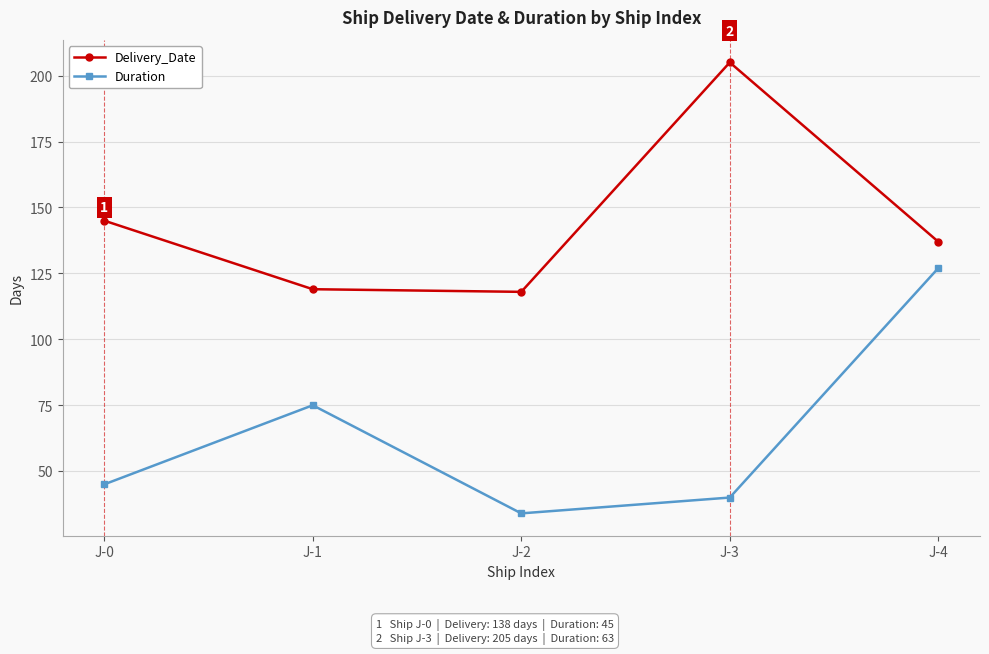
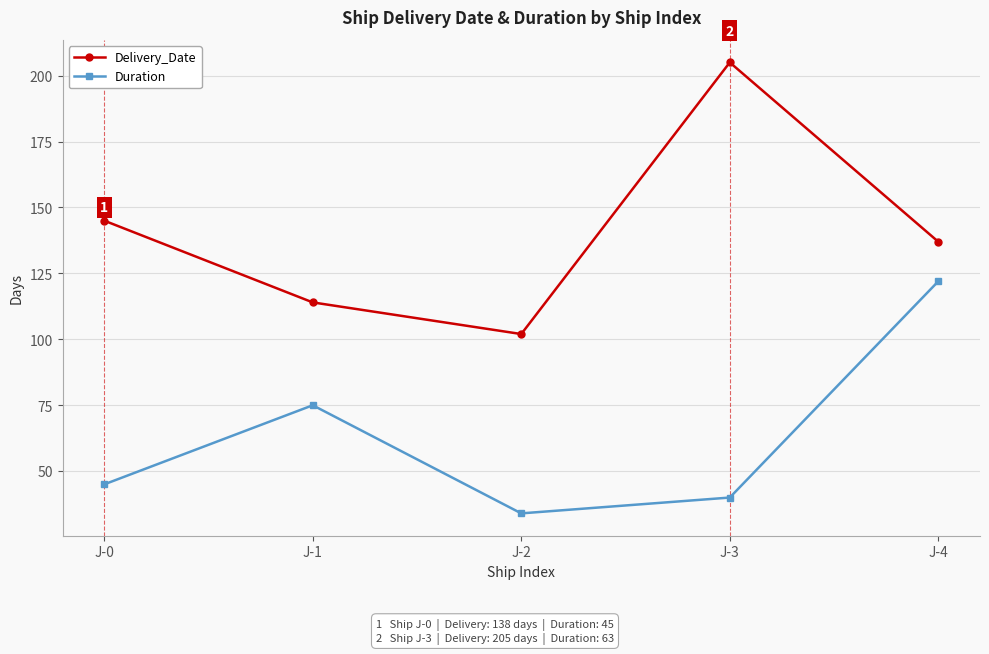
  {
    "Delivery_Date": {
-     "J-1": 119,
-     "J-2": 118,
+     "J-1": 114,
+     "J-2": 102,
      "J-4": 137
    },
    "Duration": {
      "J-0": 45,
      "J-1": 75,
      "J-2": 34,
      "J-3": 40,
-     "J-4": 127
+     "J-4": 122
    }
  }
